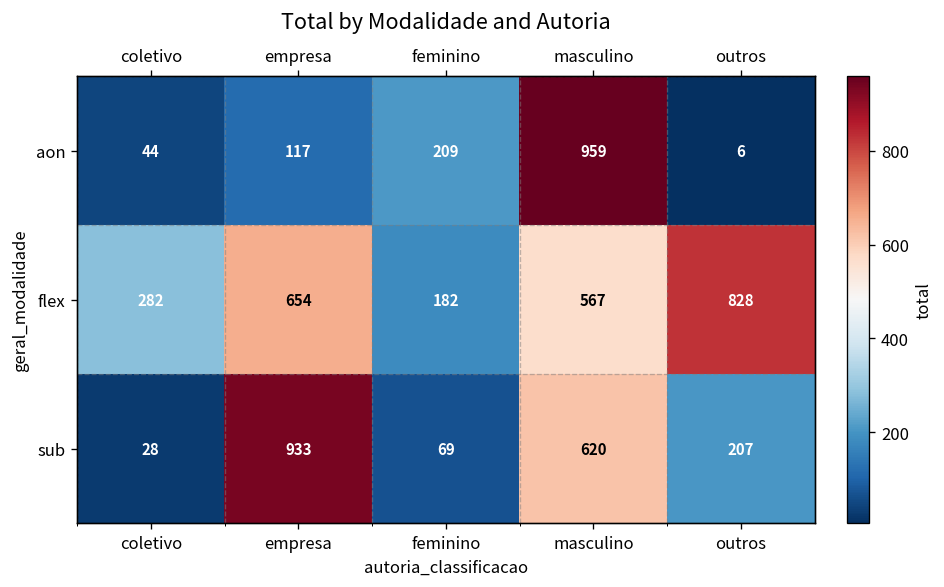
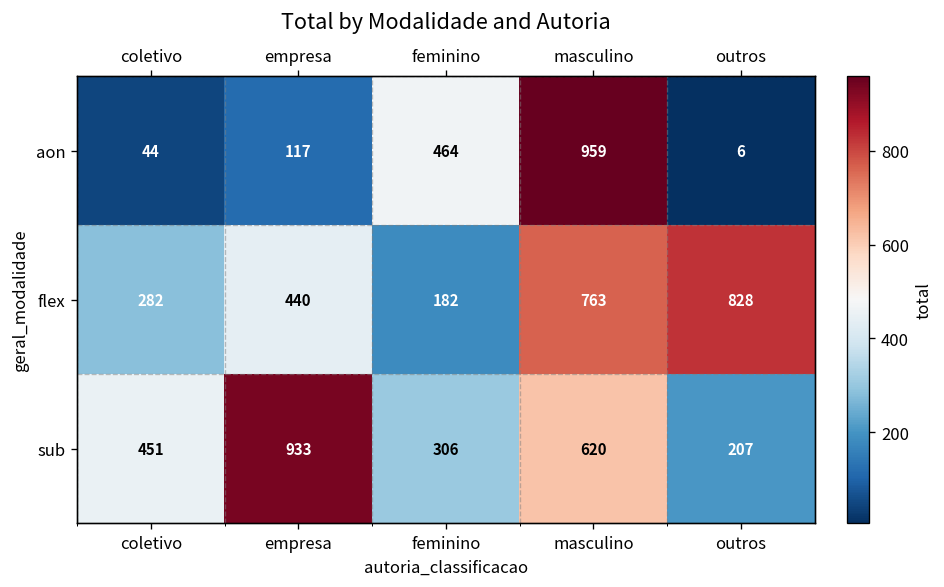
  {
    "aon": {
      "coletivo": 44,
      "empresa": 117,
-     "feminino": 209,
+     "feminino": 464,
      "masculino": 959,
      "outros": 6
    },
    "flex": {
      "coletivo": 282,
-     "empresa": 654,
+     "empresa": 440,
      "feminino": 182,
-     "masculino": 567,
+     "masculino": 763,
      "outros": 828
    },
    "sub": {
-     "coletivo": 28,
+     "coletivo": 451,
      "empresa": 933,
-     "feminino": 69,
+     "feminino": 306,
      "masculino": 620,
      "outros": 207
    }
  }
